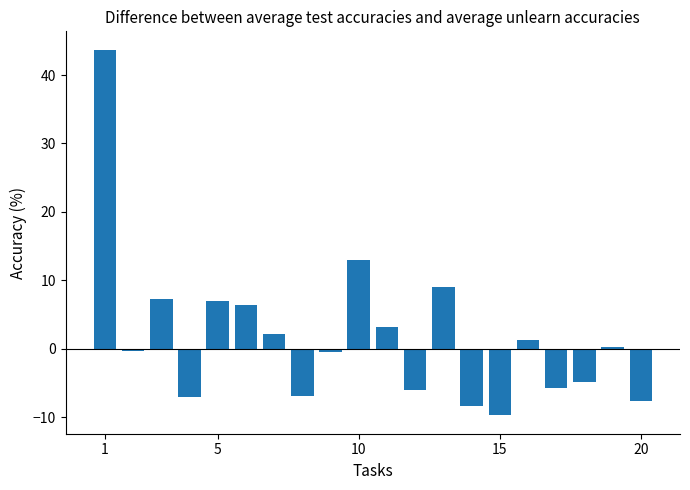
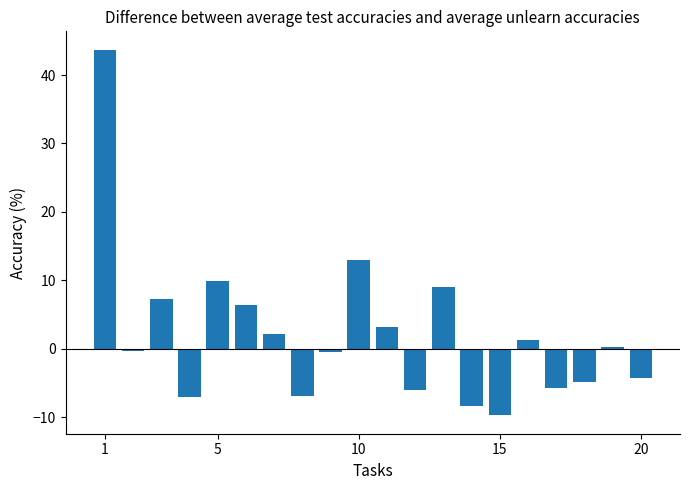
  {
    "1": 44,
-   "5": 7,
+   "5": 10,
    "10": 13,
    "15": -10,
-   "20": -8
+   "20": -4
  }
